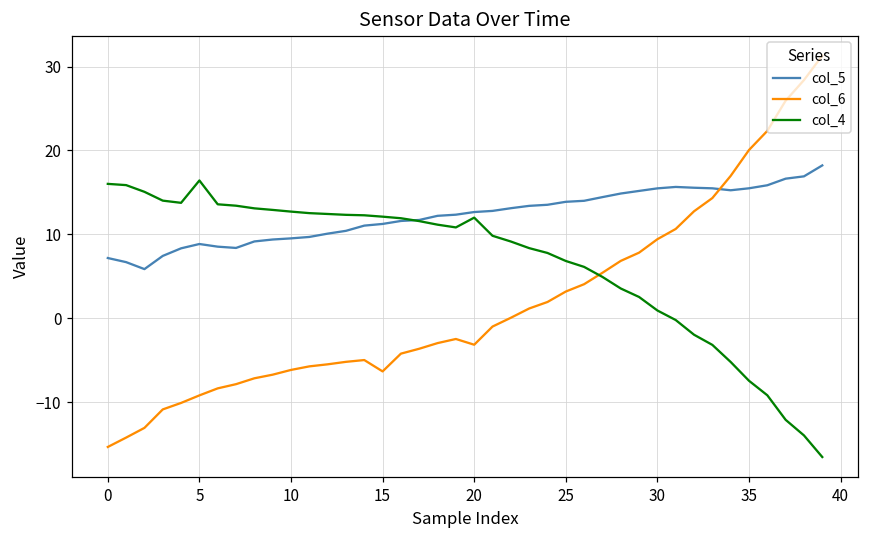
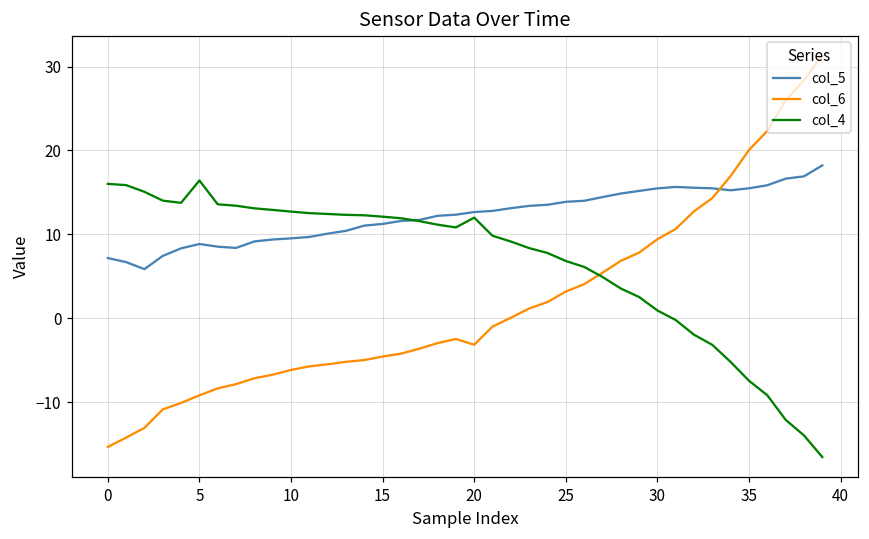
  {
    "col_5": {
      "0": 7,
      "5": 9,
      "10": 10,
      "15": 11,
      "20": 13,
      "25": 14,
      "30": 15,
      "35": 15
    },
    "col_6": {
      "0": -15,
      "5": -9,
      "10": -6,
-     "15": -6,
+     "15": -5,
      "20": -3,
      "25": 3,
      "30": 9,
      "35": 20
    },
    "col_4": {
      "0": 16,
      "5": 16,
      "10": 13,
      "15": 12,
      "20": 12,
      "25": 7,
      "30": 1,
      "35": -7
    }
  }
